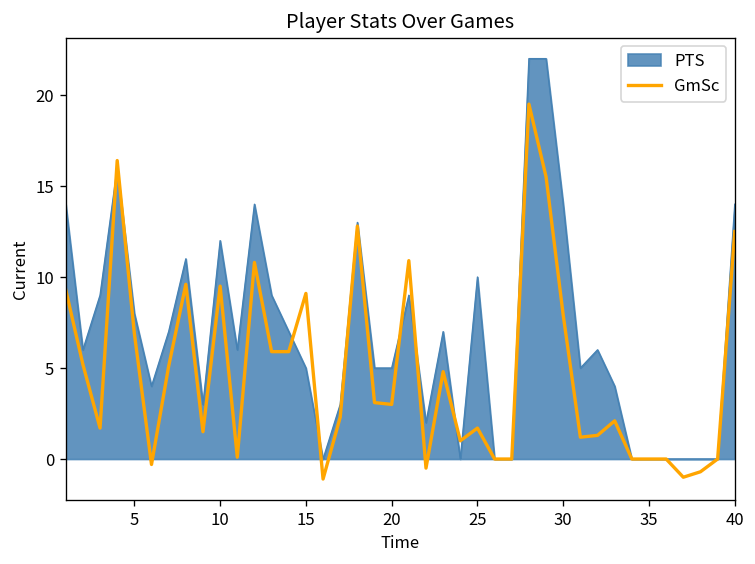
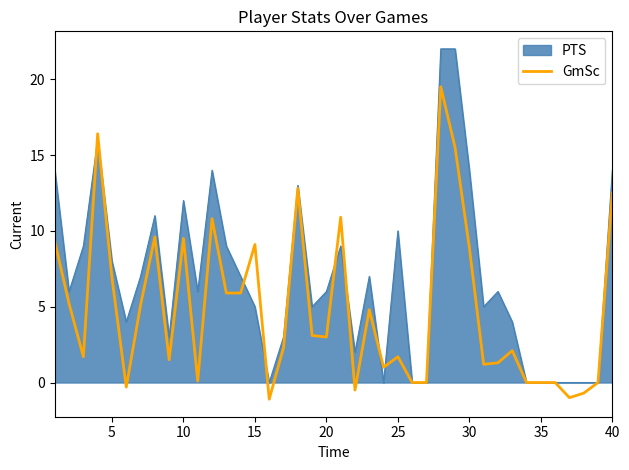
  {
    "PTS": {
      "5": 8,
      "10": 12,
      "15": 5,
-     "20": 5,
+     "20": 6,
      "25": 10,
      "30": 14,
      "40": 14
    },
    "GmSc": {
      "5": 6.9,
      "10": 9.5,
      "15": 9.1,
      "20": 3.0,
      "25": 1.7,
-     "30": 7.9,
+     "30": 8.9,
      "40": 12.5
    }
  }
